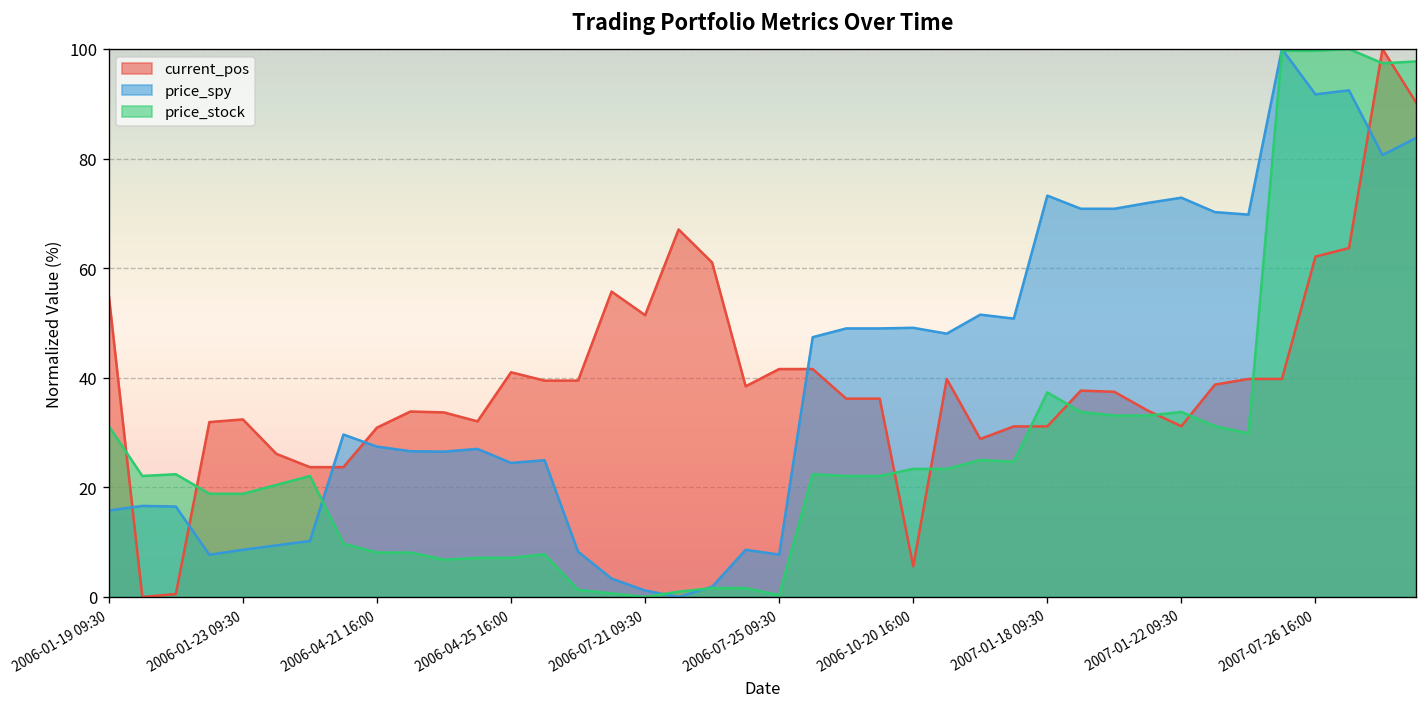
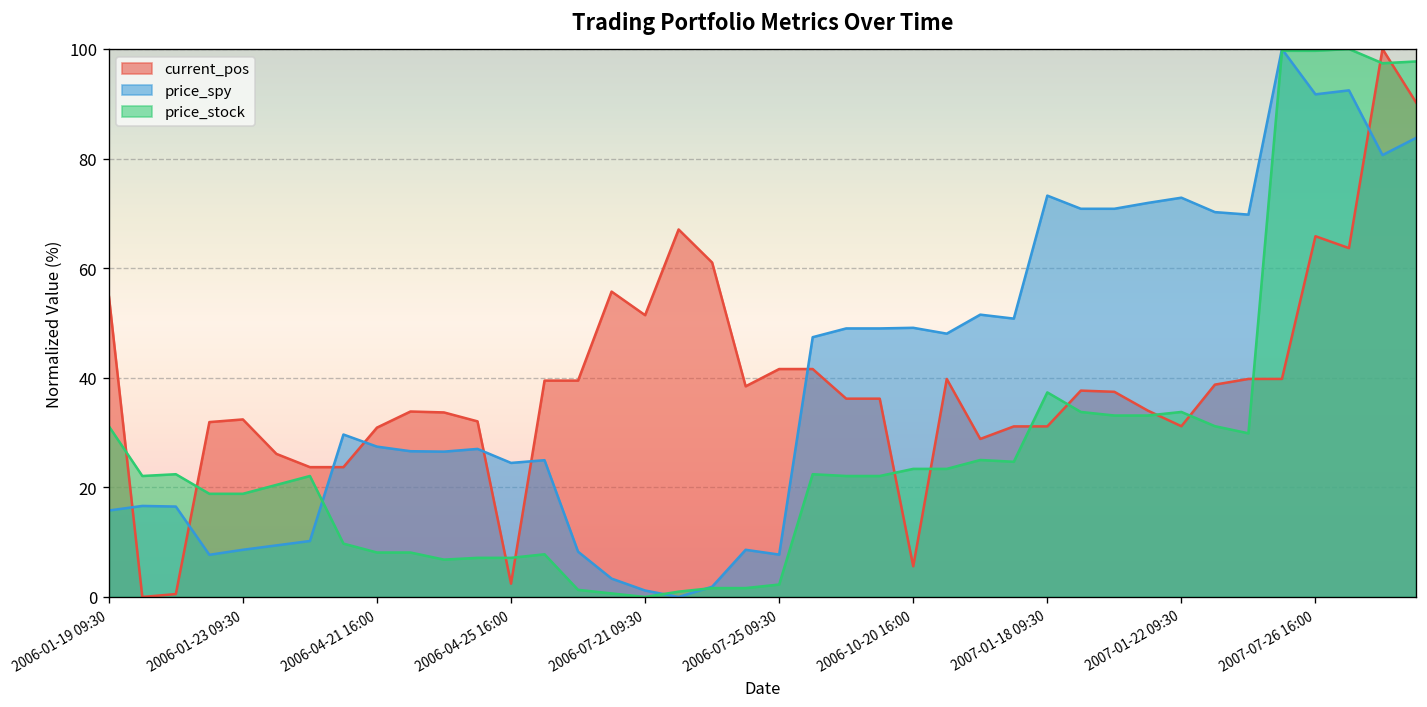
  {
    "current_pos": {
      "2006-01-19 09:30": 55,
      "2006-01-23 09:30": 32,
      "2006-04-21 16:00": 31,
-     "2006-04-25 16:00": 41,
+     "2006-04-25 16:00": 2,
      "2006-07-21 09:30": 51,
      "2006-07-25 09:30": 42,
      "2006-10-20 16:00": 6,
      "2007-01-18 09:30": 31,
      "2007-01-22 09:30": 31,
-     "2007-07-26 16:00": 62
+     "2007-07-26 16:00": 66
    },
    "price_spy": {
      "2006-01-19 09:30": 16,
      "2006-01-23 09:30": 9,
      "2006-04-21 16:00": 27,
      "2006-04-25 16:00": 24,
      "2006-07-21 09:30": 1,
      "2006-07-25 09:30": 8,
      "2006-10-20 16:00": 49,
      "2007-01-18 09:30": 73,
      "2007-01-22 09:30": 73,
      "2007-07-26 16:00": 92
    },
    "price_stock": {
      "2006-01-19 09:30": 31,
      "2006-01-23 09:30": 19,
      "2006-04-21 16:00": 8,
      "2006-04-25 16:00": 7,
      "2006-07-21 09:30": 0,
-     "2006-07-25 09:30": 0,
+     "2006-07-25 09:30": 2,
      "2006-10-20 16:00": 23,
      "2007-01-18 09:30": 37,
      "2007-01-22 09:30": 34,
      "2007-07-26 16:00": 100
    }
  }
